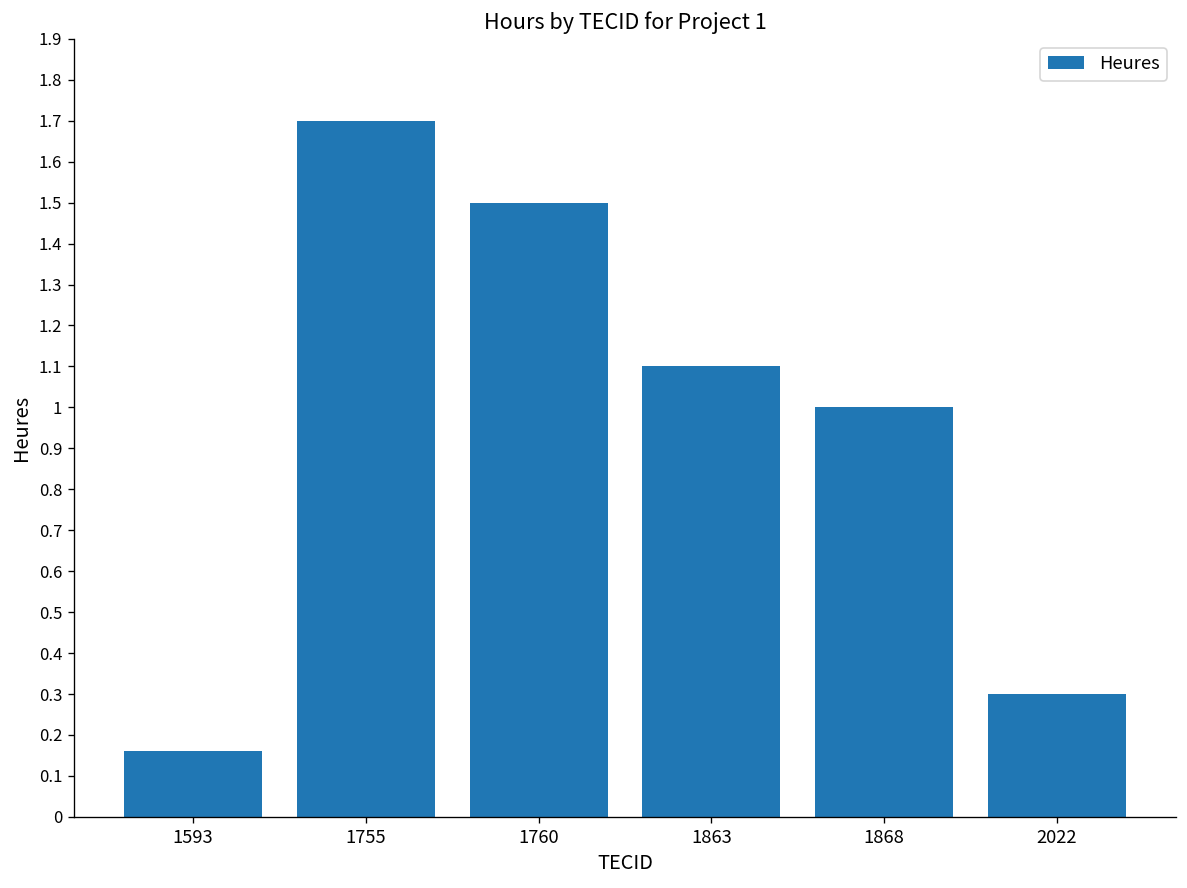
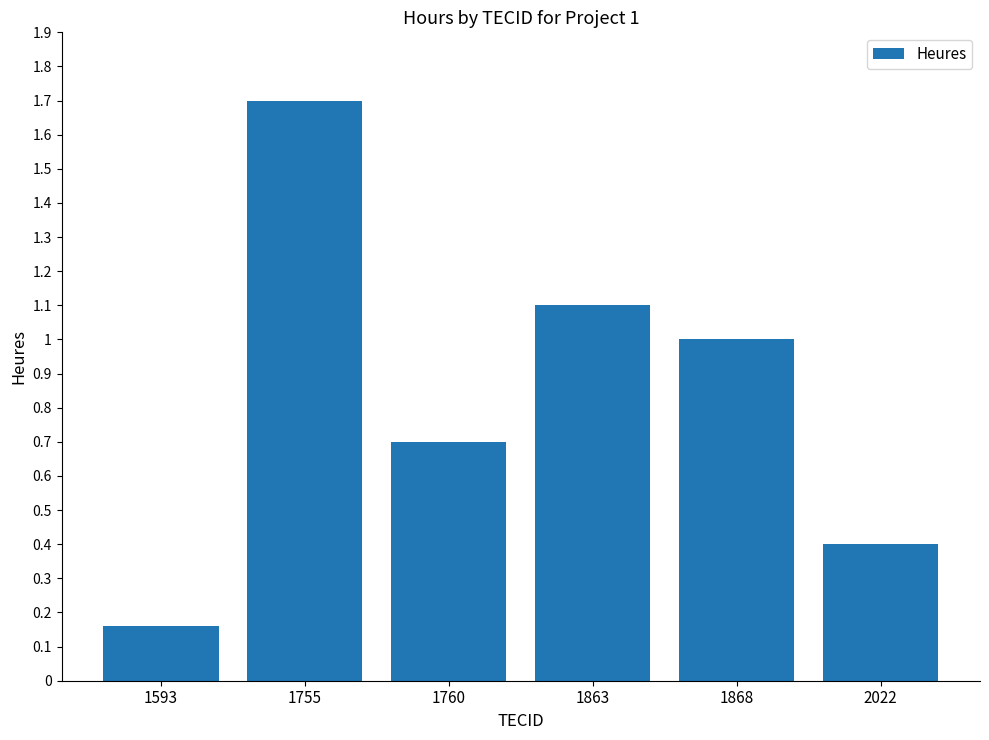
  {
    "1593": 0.16,
    "1755": 1.7,
-   "1760": 1.5,
+   "1760": 0.7,
    "1863": 1.1,
    "1868": 1.0,
-   "2022": 0.3
+   "2022": 0.4
  }
